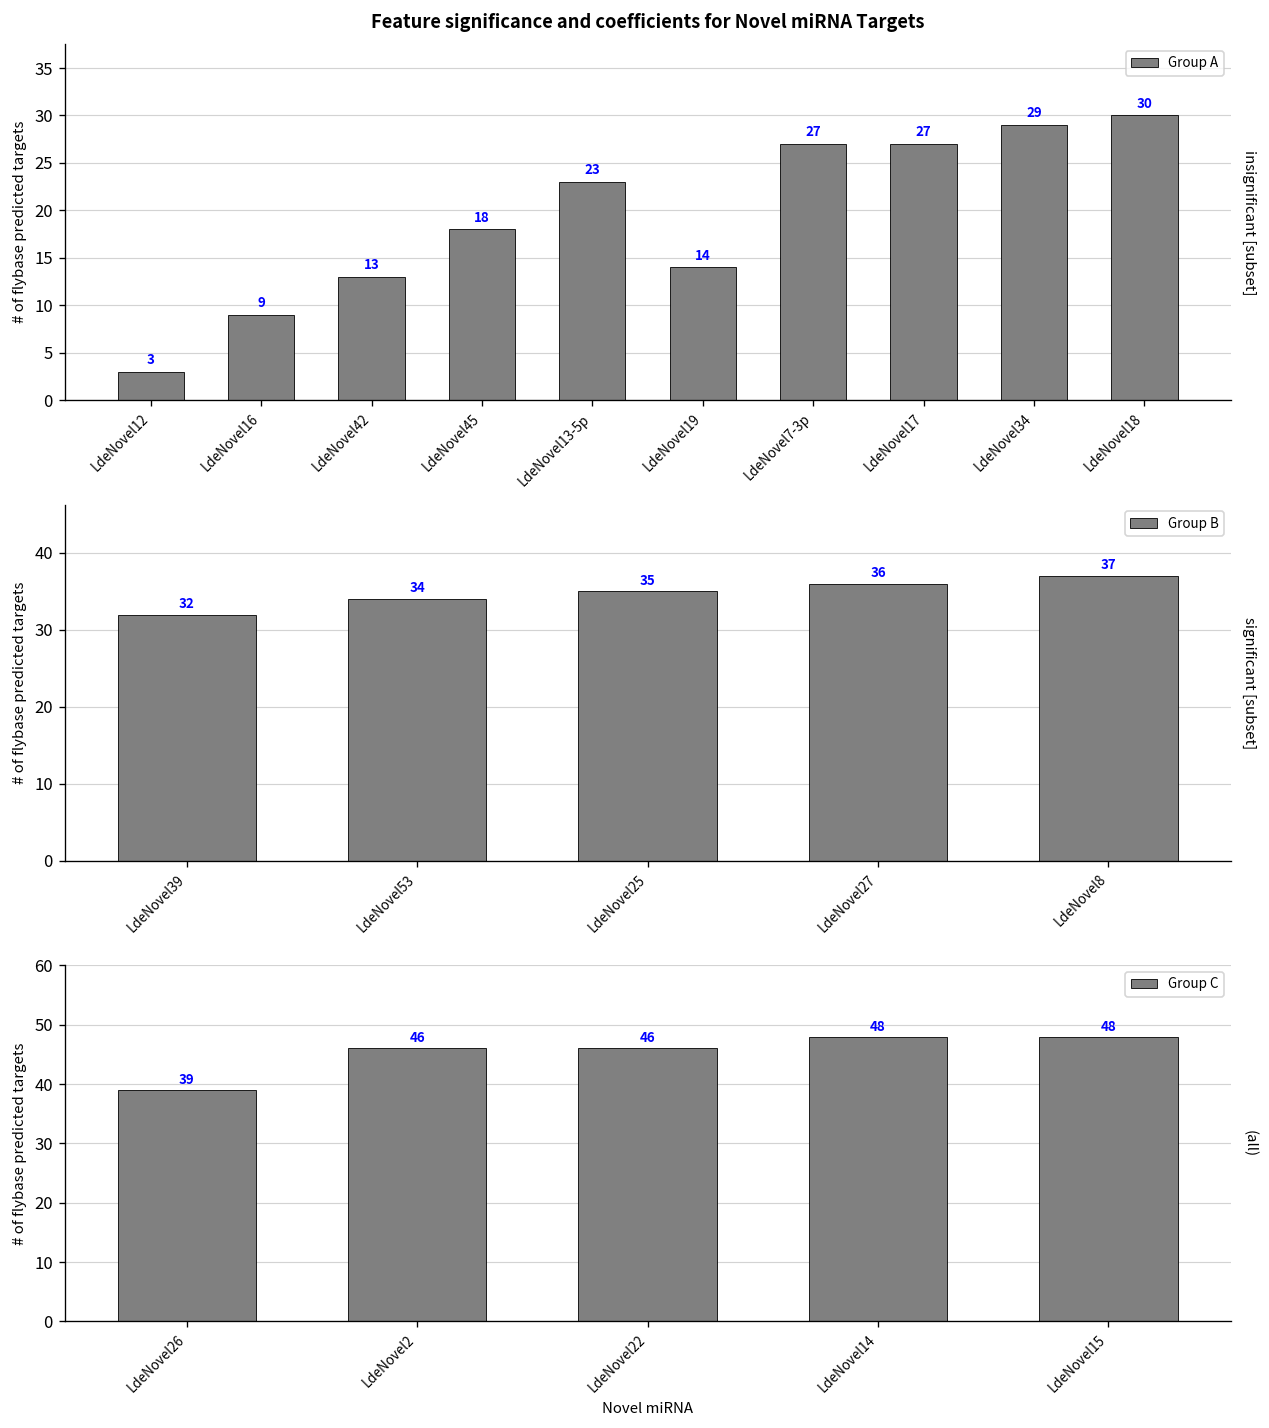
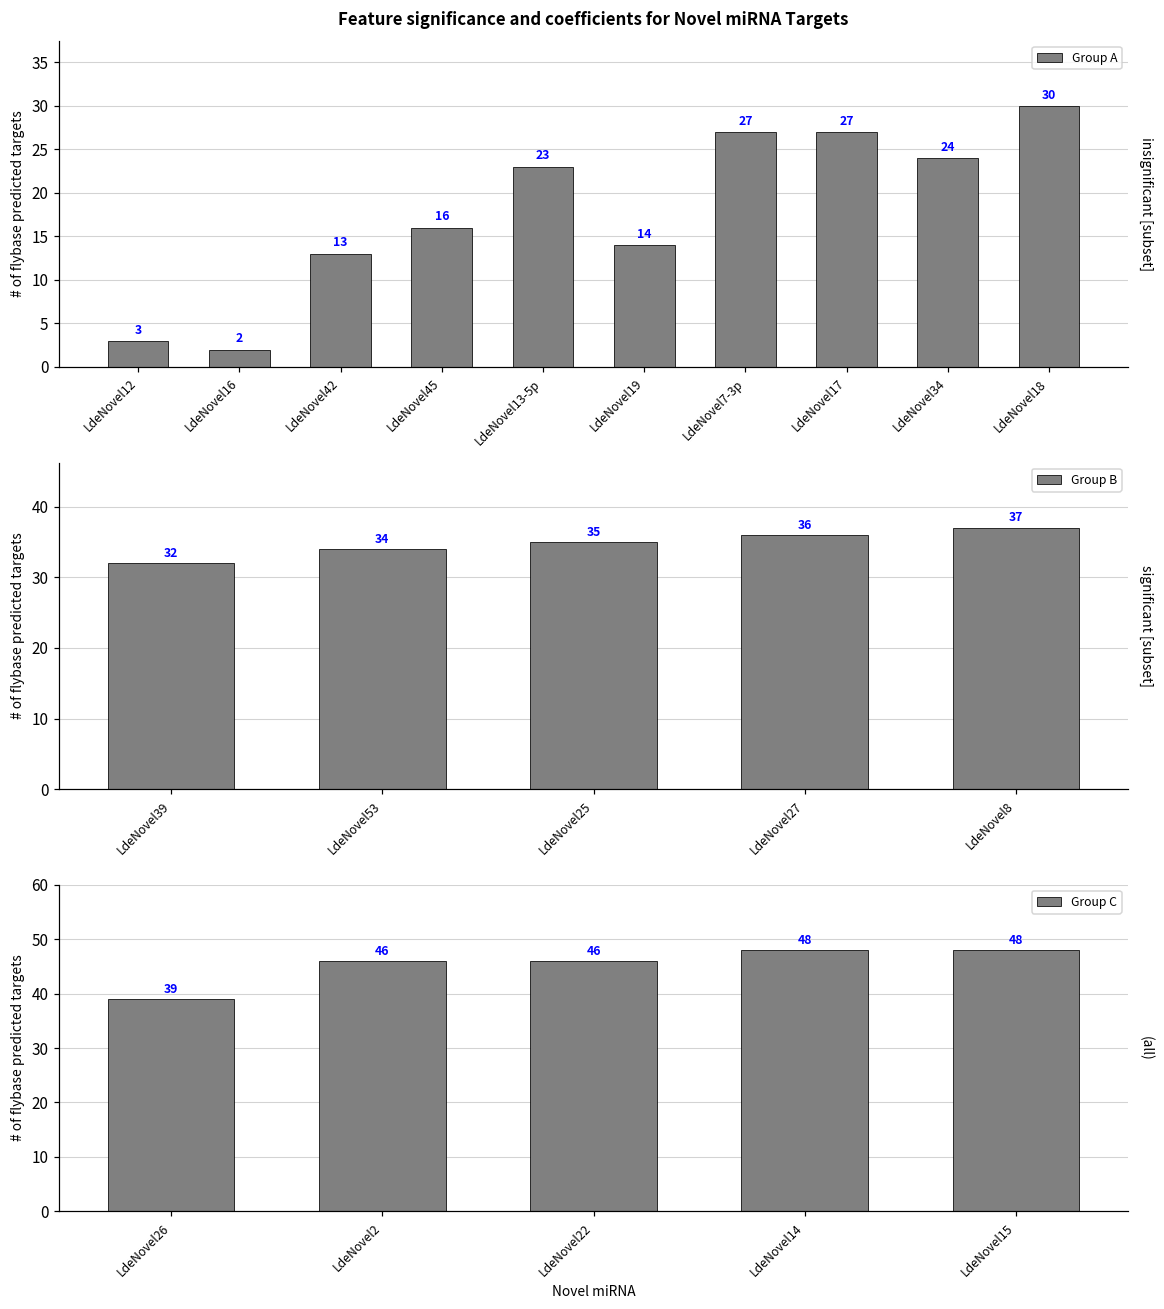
  {
    "Feature significance and coefficients for Novel miRNA Targets": {
      "LdeNovel12": 3,
-     "LdeNovel16": 9,
+     "LdeNovel16": 2,
      "LdeNovel42": 13,
-     "LdeNovel45": 18,
+     "LdeNovel45": 16,
      "LdeNovel13-5p": 23,
      "LdeNovel19": 14,
      "LdeNovel7-3p": 27,
      "LdeNovel17": 27,
-     "LdeNovel34": 29,
+     "LdeNovel34": 24,
      "LdeNovel18": 30
    }
  }
